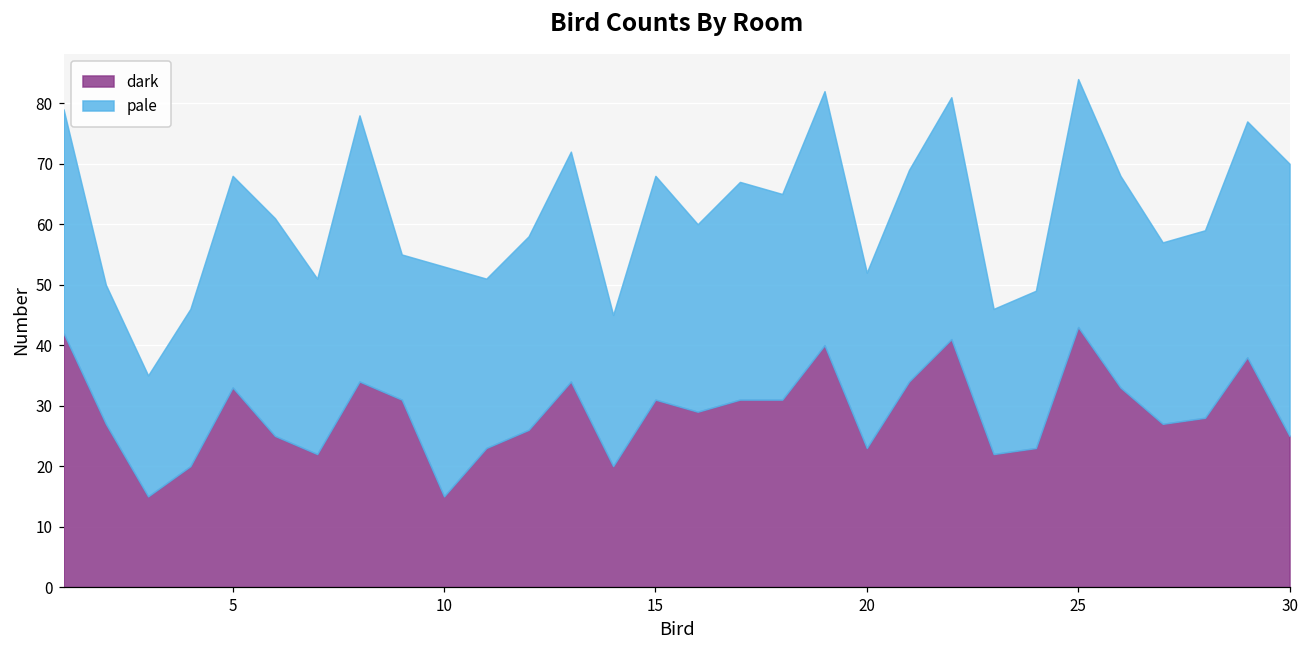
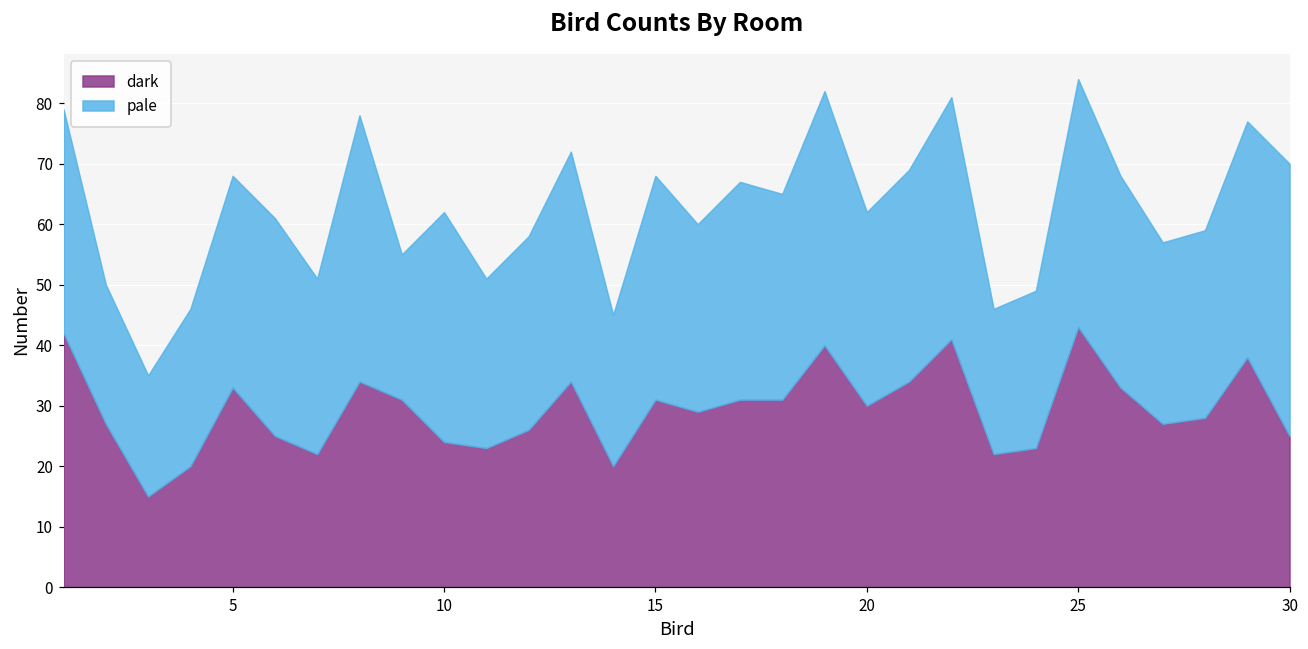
  {
    "dark": {
      "5": 33,
-     "10": 15,
+     "10": 24,
      "15": 31,
-     "20": 23,
+     "20": 30,
      "25": 43,
      "30": 25
    },
    "pale": {
      "5": 35,
      "10": 38,
      "15": 37,
-     "20": 29,
+     "20": 32,
      "25": 41,
      "30": 45
    }
  }
